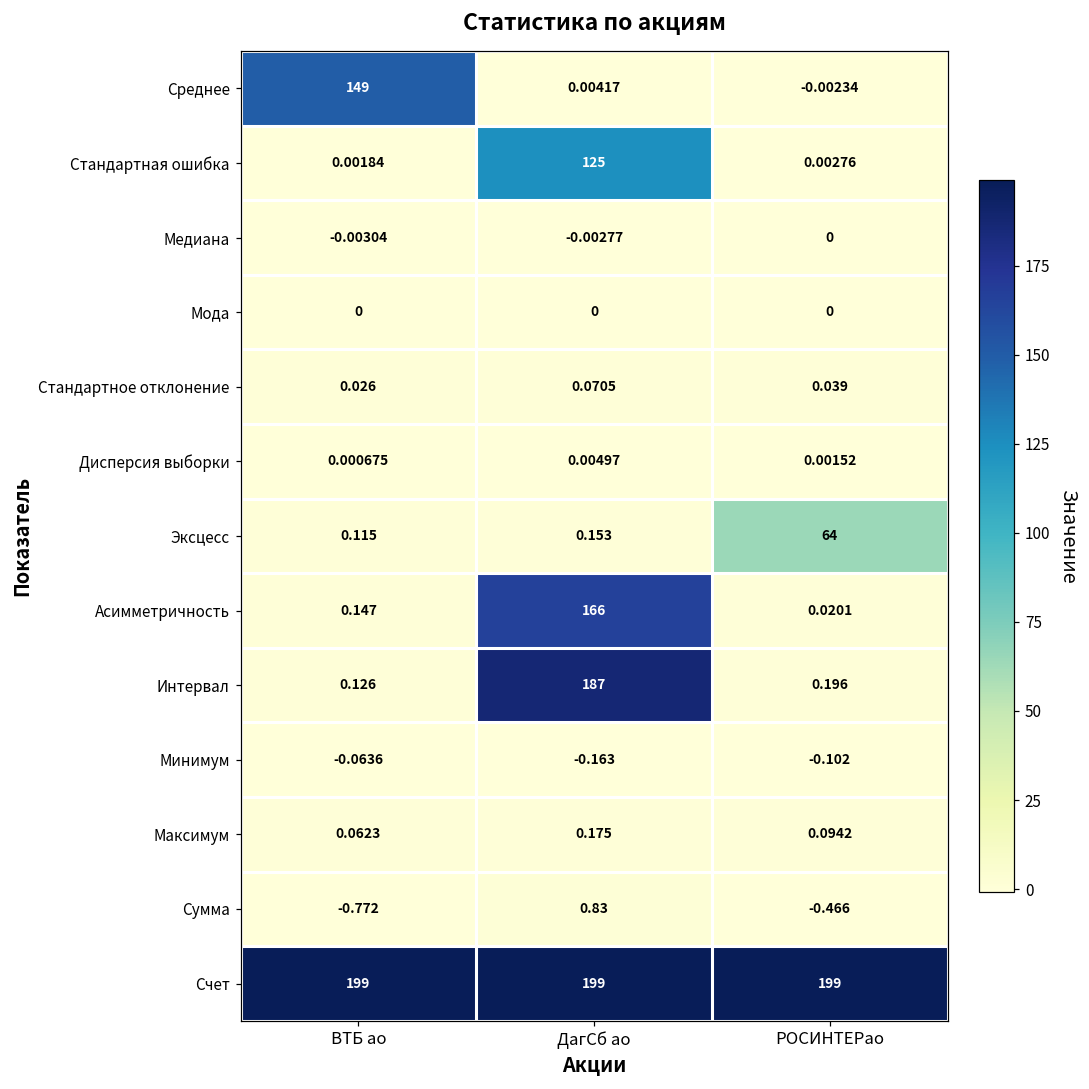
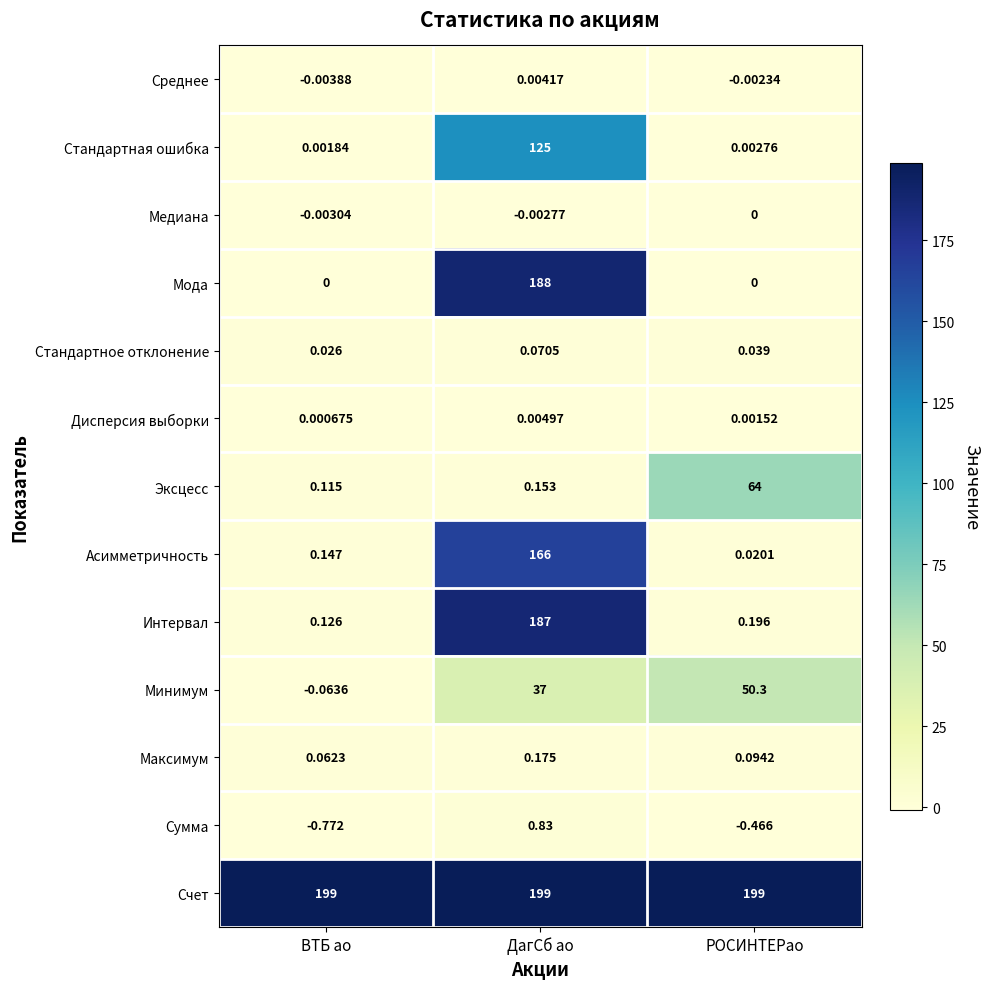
  {
    "Среднее": {
-     "ВТБ ао": 149,
+     "ВТБ ао": -0.00388,
      "ДагСб ао": 0.00417,
      "РОСИНТЕРао": -0.00234
    },
    "Стандартная ошибка": {
      "ВТБ ао": 0.00184,
      "ДагСб ао": 125,
      "РОСИНТЕРао": 0.00276
    },
    "Медиана": {
      "ВТБ ао": -0.00304,
      "ДагСб ао": -0.00277,
      "РОСИНТЕРао": 0
    },
    "Мода": {
      "ВТБ ао": 0,
-     "ДагСб ао": 0,
+     "ДагСб ао": 188,
      "РОСИНТЕРао": 0
    },
    "Стандартное отклонение": {
      "ВТБ ао": 0.026,
      "ДагСб ао": 0.0705,
      "РОСИНТЕРао": 0.039
    },
    "Дисперсия выборки": {
      "ВТБ ао": 0.000675,
      "ДагСб ао": 0.00497,
      "РОСИНТЕРао": 0.00152
    },
    "Эксцесс": {
      "ВТБ ао": 0.115,
      "ДагСб ао": 0.153,
      "РОСИНТЕРао": 64
    },
    "Асимметричность": {
      "ВТБ ао": 0.147,
      "ДагСб ао": 166,
      "РОСИНТЕРао": 0.0201
    },
    "Интервал": {
      "ВТБ ао": 0.126,
      "ДагСб ао": 187,
      "РОСИНТЕРао": 0.196
    },
    "Минимум": {
      "ВТБ ао": -0.0636,
-     "ДагСб ао": -0.163,
-     "РОСИНТЕРао": -0.102
+     "ДагСб ао": 37,
+     "РОСИНТЕРао": 50.3
    },
    "Максимум": {
      "ВТБ ао": 0.0623,
      "ДагСб ао": 0.175,
      "РОСИНТЕРао": 0.0942
    },
    "Сумма": {
      "ВТБ ао": -0.772,
      "ДагСб ао": 0.83,
      "РОСИНТЕРао": -0.466
    },
    "Счет": {
      "ВТБ ао": 199,
      "ДагСб ао": 199,
      "РОСИНТЕРао": 199
    }
  }
